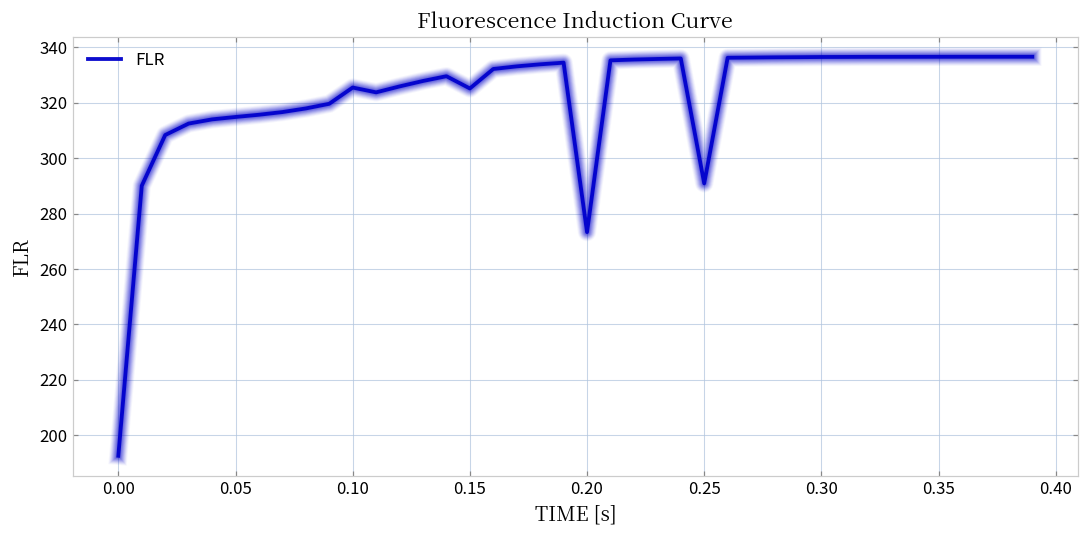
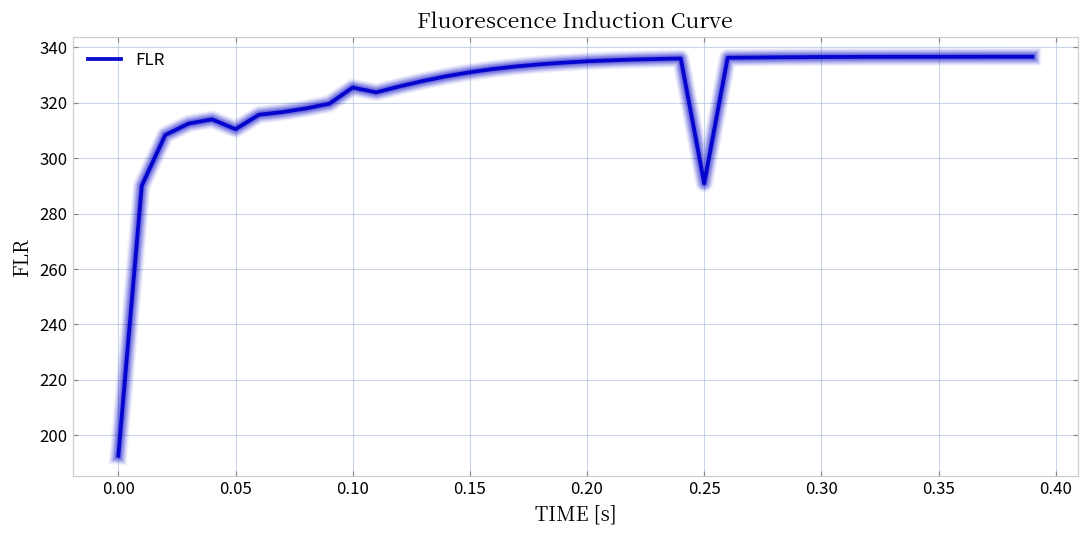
  {
    "0.00": 193,
-   "0.05": 315,
+   "0.05": 310,
    "0.10": 325,
-   "0.15": 325,
-   "0.20": 273,
+   "0.15": 331,
+   "0.20": 335,
    "0.25": 291,
    "0.30": 337,
    "0.35": 337
  }
